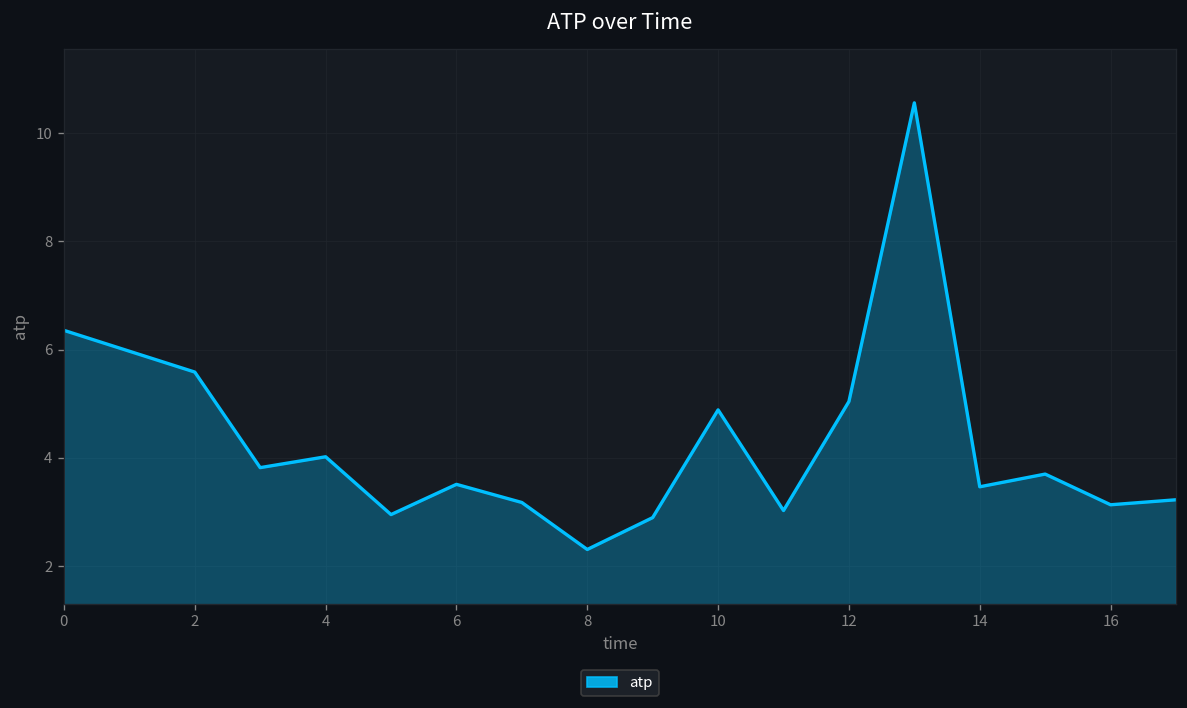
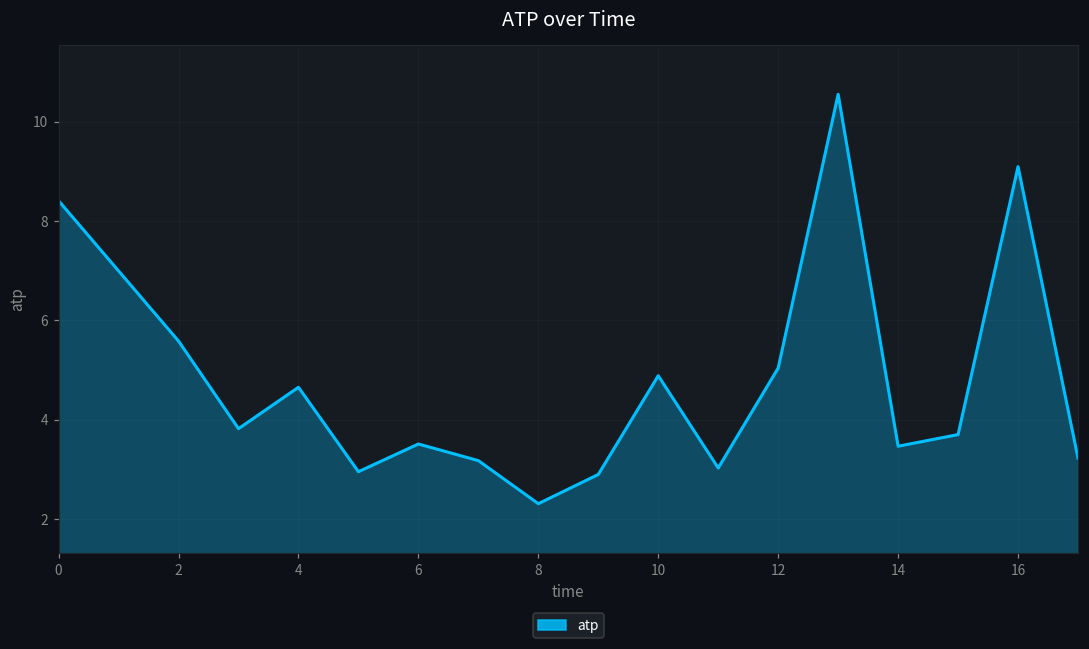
  {
-   "0": 6.4,
+   "0": 8.4,
    "2": 5.6,
-   "4": 4.0,
+   "4": 4.7,
    "6": 3.5,
    "8": 2.3,
    "10": 4.9,
    "12": 5.0,
    "14": 3.5,
-   "16": 3.1
+   "16": 9.1
  }
